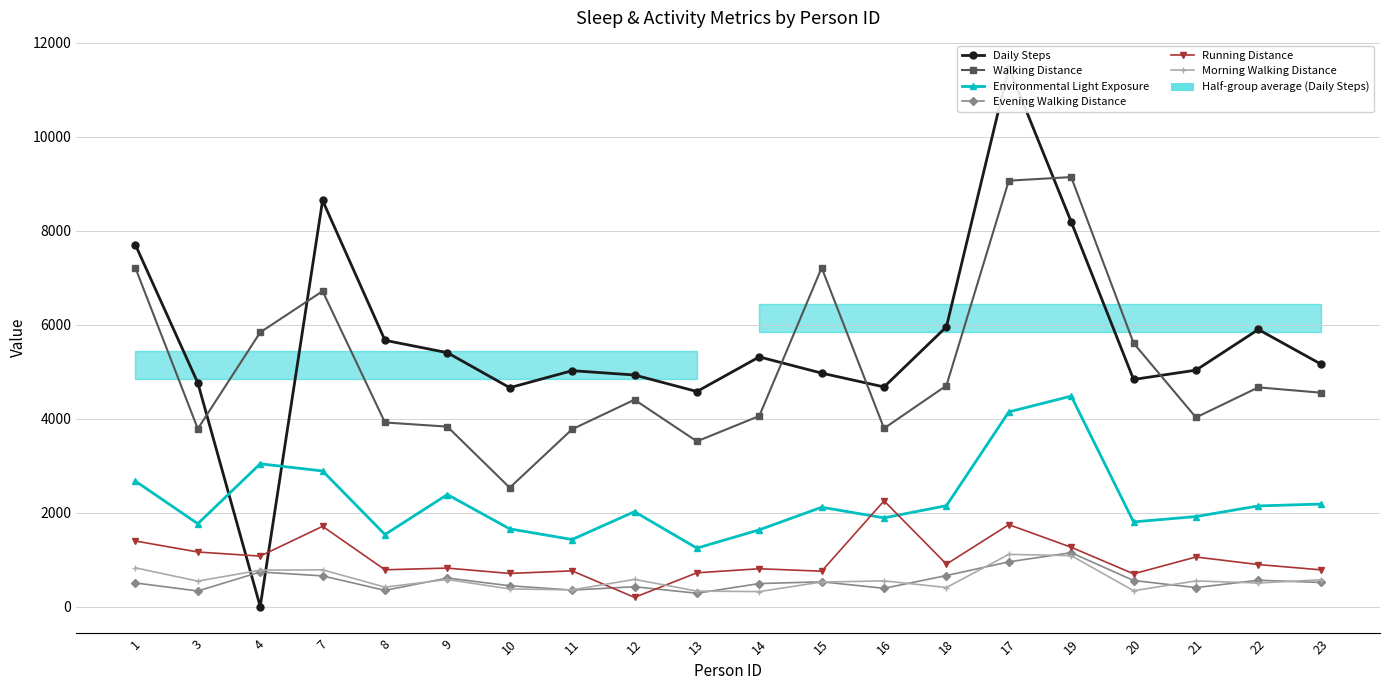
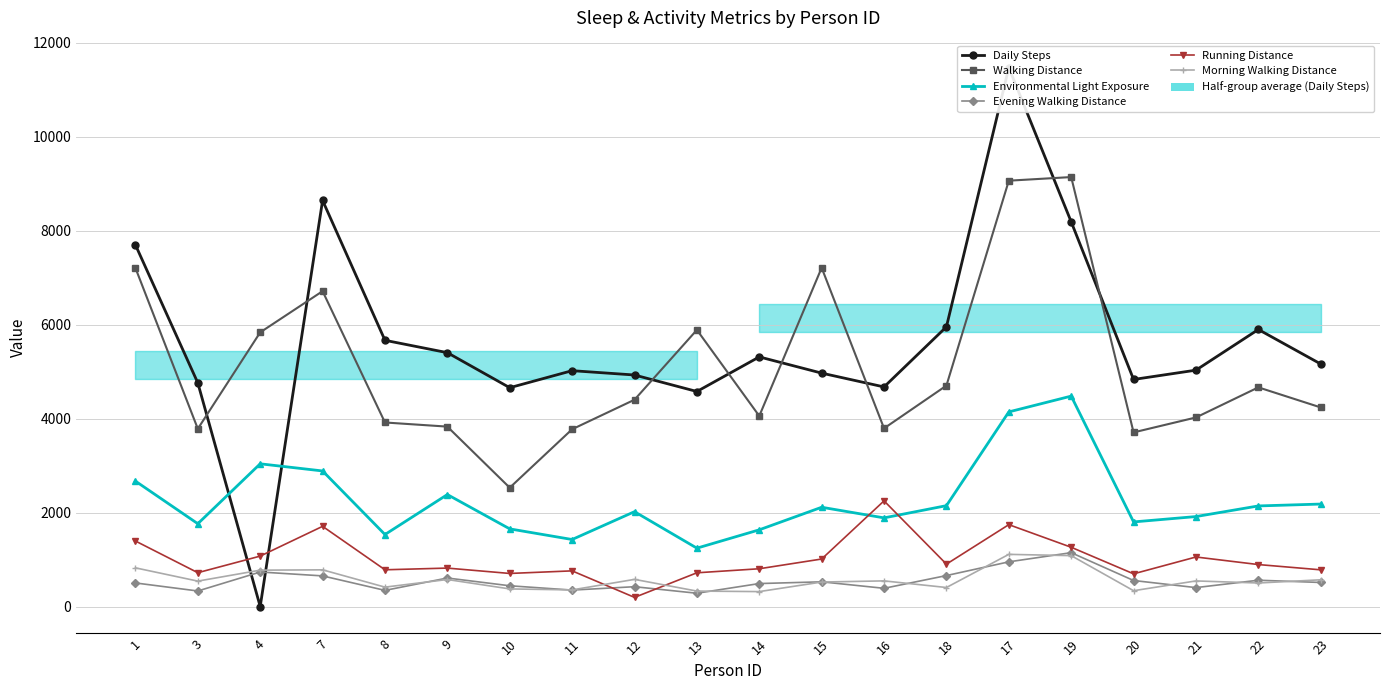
  {
    "Daily Steps": {
      "1": 7700,
      "3": 4800,
      "4": 0,
      "7": 8600,
      "8": 5700,
      "10": 4700,
      "11": 5000,
      "12": 4900,
      "13": 4600,
      "14": 5300,
      "15": 5000,
      "16": 4700,
      "18": 6000,
      "19": 8200,
      "20": 4800,
      "21": 5000,
      "22": 5900,
      "23": 5200
    },
    "Walking Distance": {
      "1": 7200,
      "3": 3800,
      "4": 5800,
      "7": 6700,
      "8": 3900,
      "9": 3800,
      "10": 2500,
      "11": 3800,
      "12": 4400,
-     "13": 3500,
+     "13": 5900,
      "14": 4100,
      "15": 7200,
      "16": 3800,
      "18": 4700,
      "17": 9100,
      "19": 9100,
-     "20": 5600,
+     "20": 3700,
      "21": 4000,
      "22": 4700,
-     "23": 4600
+     "23": 4200
    },
    "Running Distance": {
      "1": 1400,
-     "3": 1200,
+     "3": 700,
      "4": 1100,
      "7": 1700,
      "8": 800,
      "9": 800,
      "10": 700,
      "11": 800,
      "12": 200,
      "13": 700,
      "14": 800,
-     "15": 800,
+     "15": 1000,
      "16": 2300,
      "18": 900,
      "17": 1700,
      "19": 1300,
      "20": 700,
      "21": 1100,
      "22": 900,
      "23": 800
    }
  }
